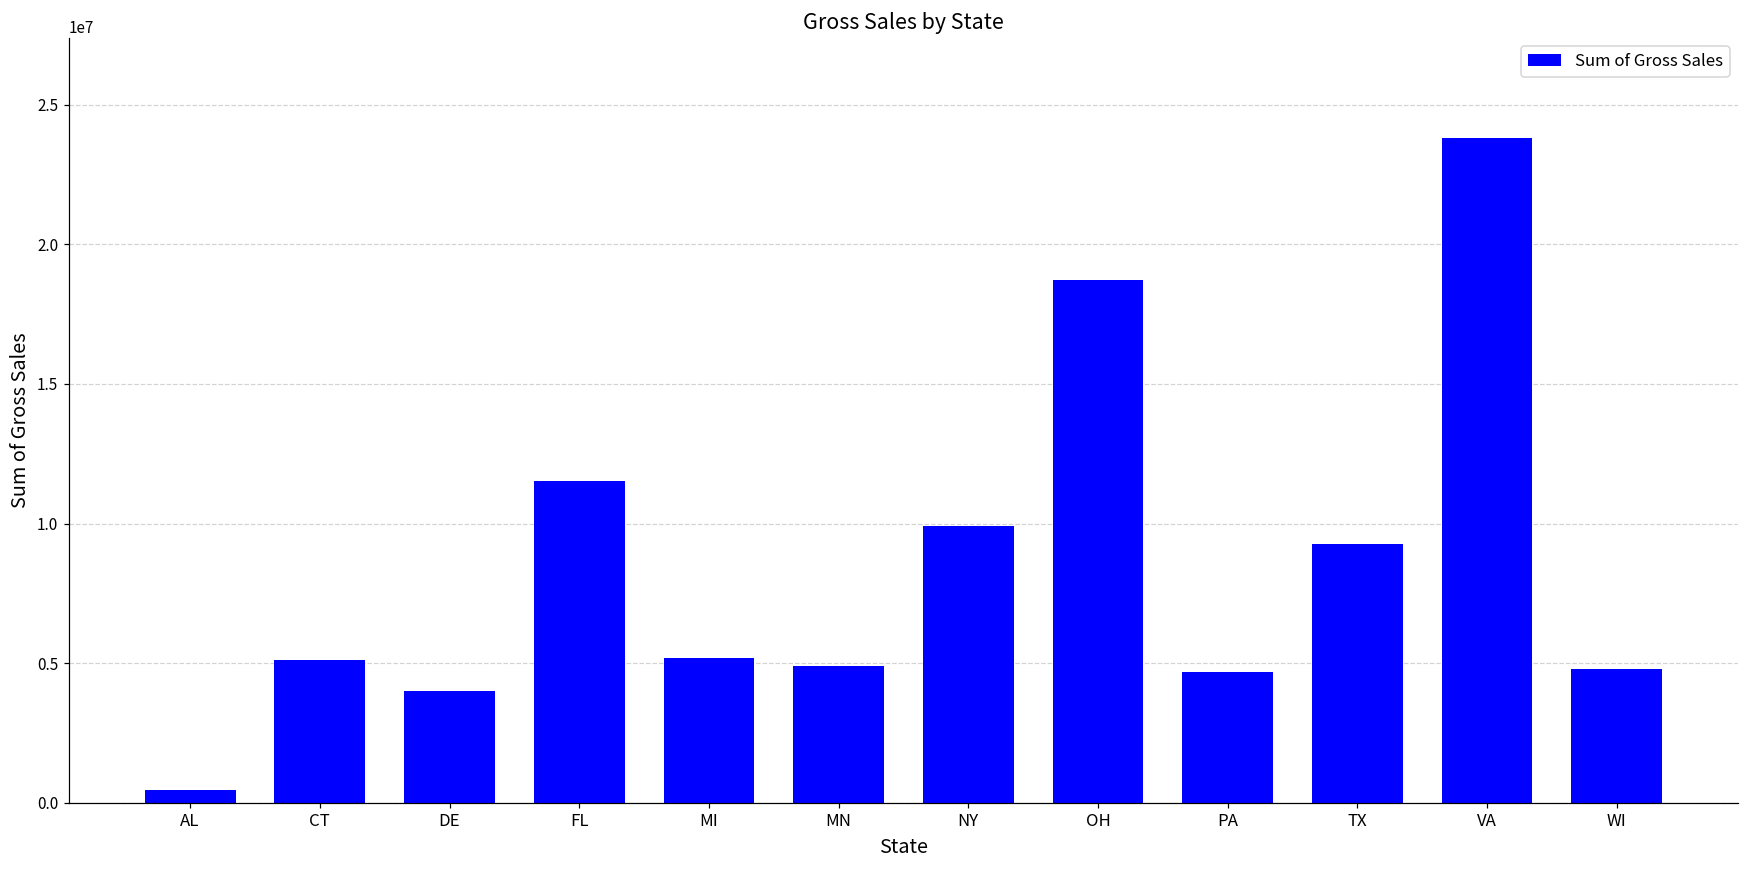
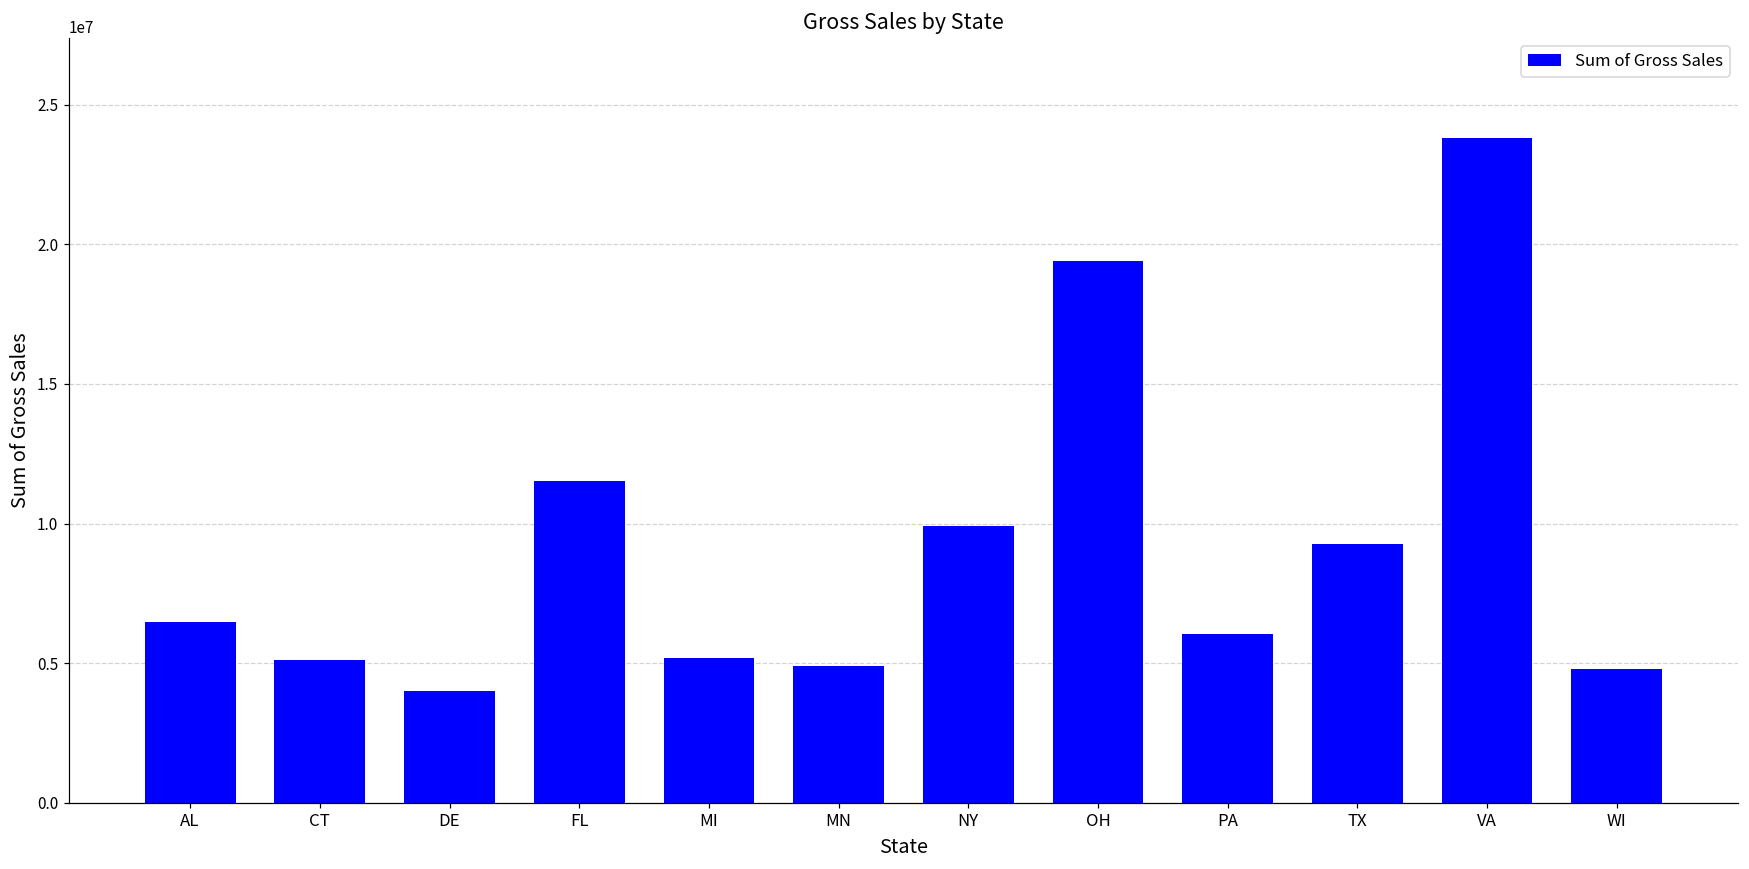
  {
-   "AL": 500000,
+   "AL": 6500000,
    "CT": 5100000,
    "DE": 4000000,
    "FL": 11500000,
    "MI": 5200000,
    "MN": 4900000,
    "NY": 9900000,
-   "OH": 18700000,
-   "PA": 4700000,
+   "OH": 19400000,
+   "PA": 6100000,
    "TX": 9300000,
    "VA": 23800000,
    "WI": 4800000
  }
